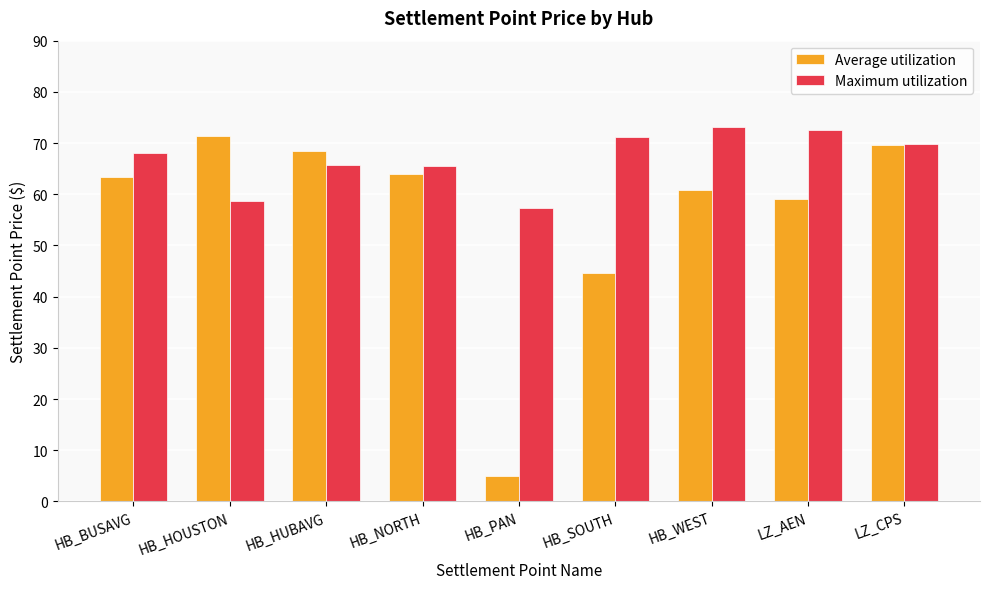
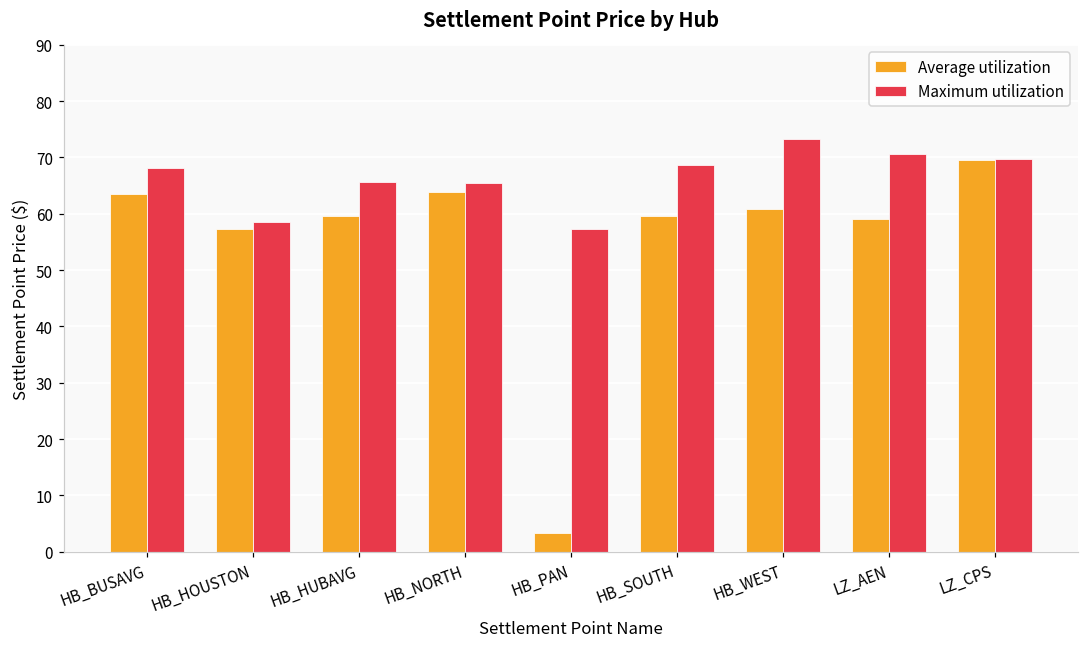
  {
    "Average utilization": {
      "HB_BUSAVG": 63,
-     "HB_HOUSTON": 71,
-     "HB_HUBAVG": 69,
+     "HB_HOUSTON": 57,
+     "HB_HUBAVG": 60,
      "HB_NORTH": 64,
-     "HB_PAN": 5,
-     "HB_SOUTH": 45,
+     "HB_PAN": 3,
+     "HB_SOUTH": 60,
      "HB_WEST": 61,
      "LZ_AEN": 59,
      "LZ_CPS": 70
    },
    "Maximum utilization": {
      "HB_BUSAVG": 68,
      "HB_HOUSTON": 59,
      "HB_HUBAVG": 66,
      "HB_NORTH": 65,
      "HB_PAN": 57,
-     "HB_SOUTH": 71,
+     "HB_SOUTH": 69,
      "HB_WEST": 73,
-     "LZ_AEN": 72,
+     "LZ_AEN": 71,
      "LZ_CPS": 70
    }
  }
